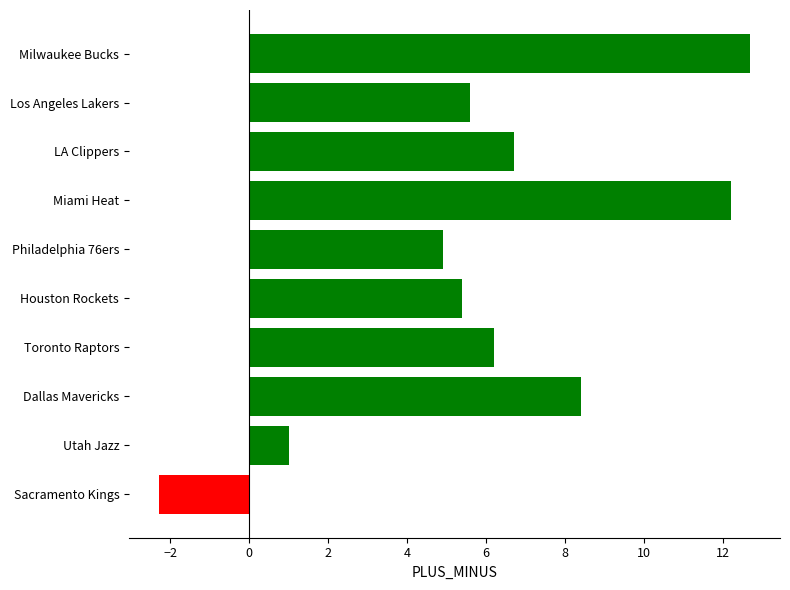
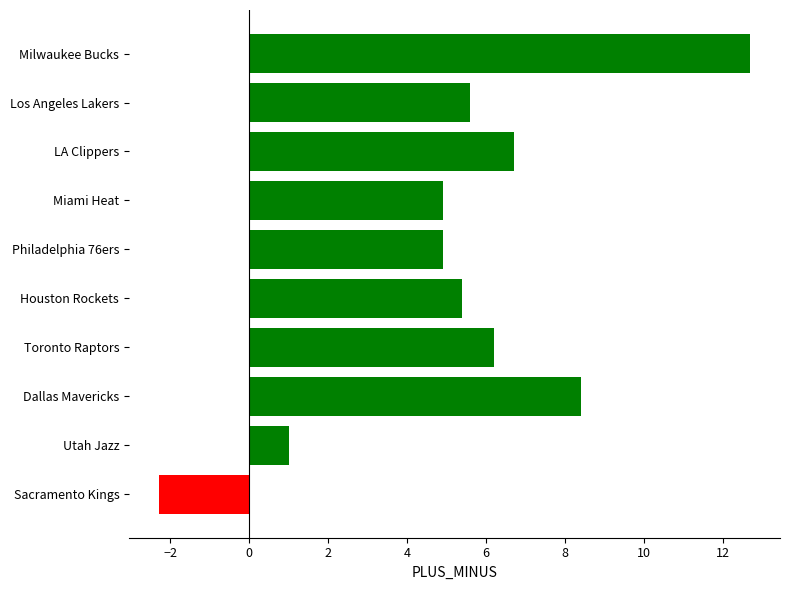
  {
    "Milwaukee Bucks": 12.7,
    "Los Angeles Lakers": 5.6,
    "LA Clippers": 6.7,
-   "Miami Heat": 12.2,
+   "Miami Heat": 4.9,
    "Philadelphia 76ers": 4.9,
    "Houston Rockets": 5.4,
    "Toronto Raptors": 6.2,
    "Dallas Mavericks": 8.4,
    "Utah Jazz": 1.0,
    "Sacramento Kings": -2.3
  }
